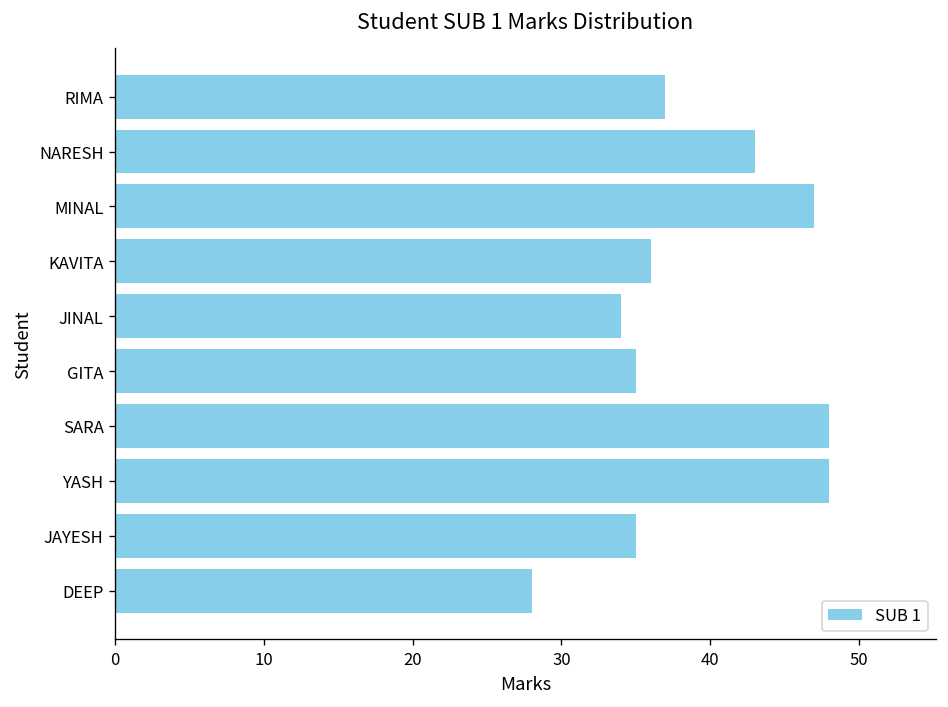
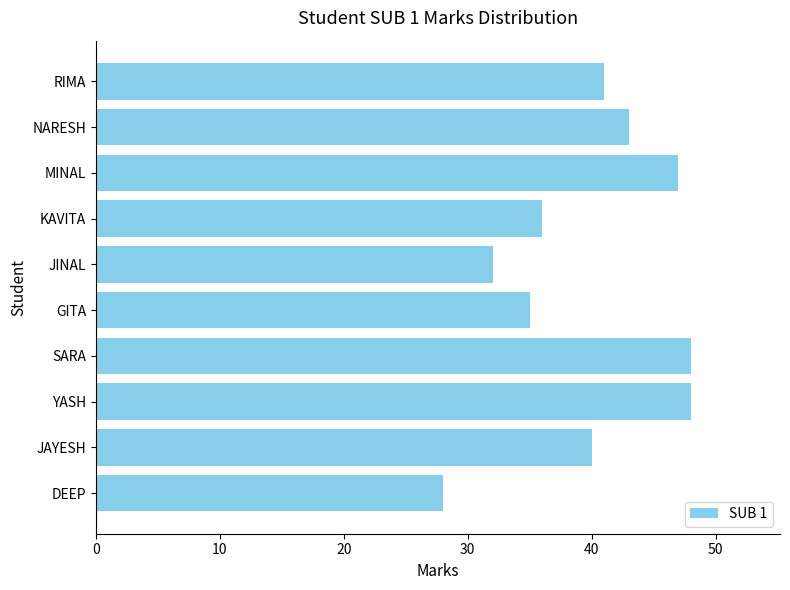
  {
-   "RIMA": 37,
+   "RIMA": 41,
    "NARESH": 43,
    "MINAL": 47,
    "KAVITA": 36,
-   "JINAL": 34,
+   "JINAL": 32,
    "GITA": 35,
    "SARA": 48,
    "YASH": 48,
-   "JAYESH": 35,
+   "JAYESH": 40,
    "DEEP": 28
  }
